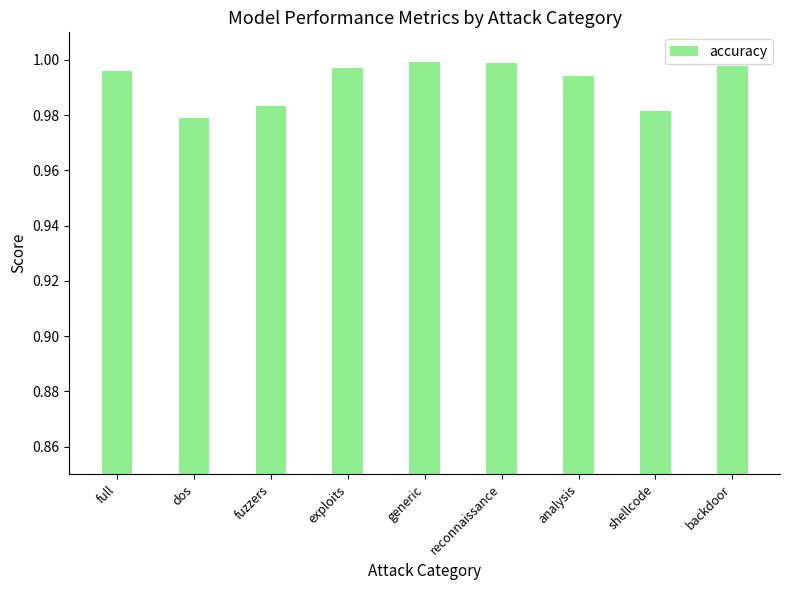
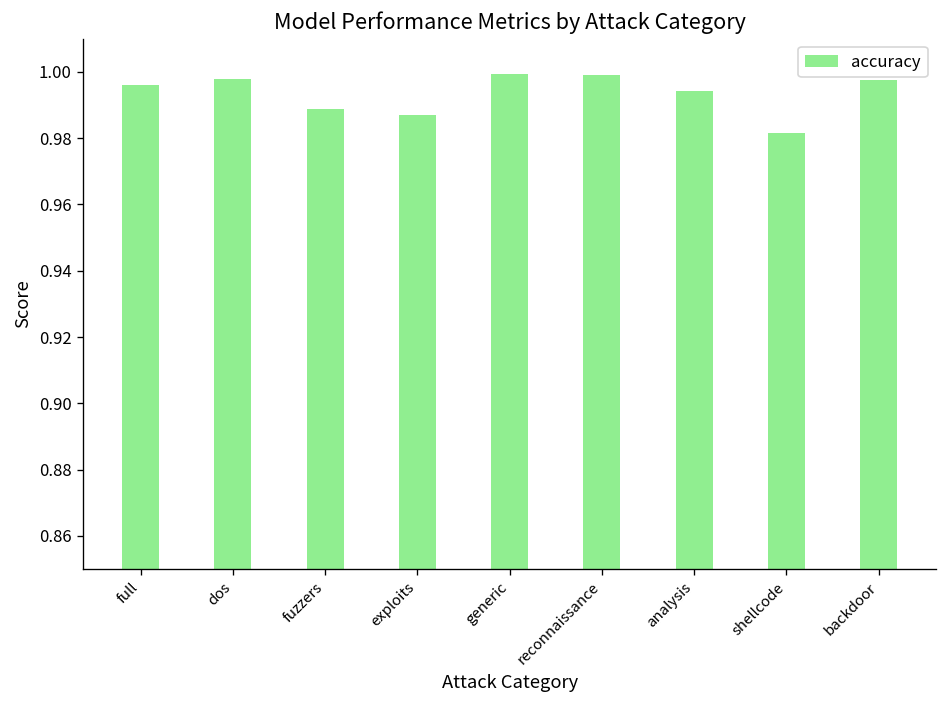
  {
    "full": 0.996,
-   "dos": 0.979,
-   "fuzzers": 0.983,
-   "exploits": 0.997,
+   "dos": 0.998,
+   "fuzzers": 0.989,
+   "exploits": 0.987,
    "generic": 0.999,
    "reconnaissance": 0.999,
    "analysis": 0.994,
    "shellcode": 0.981,
    "backdoor": 0.998
  }
